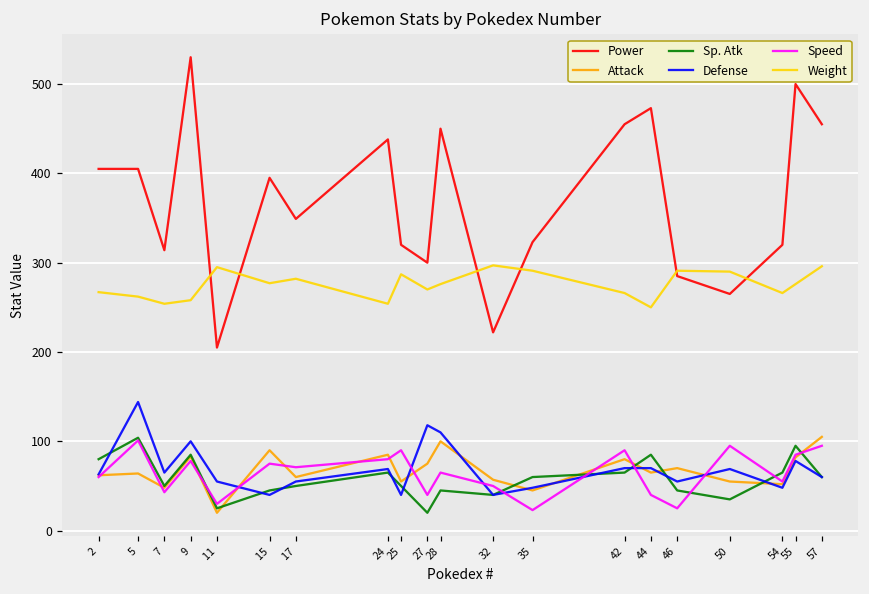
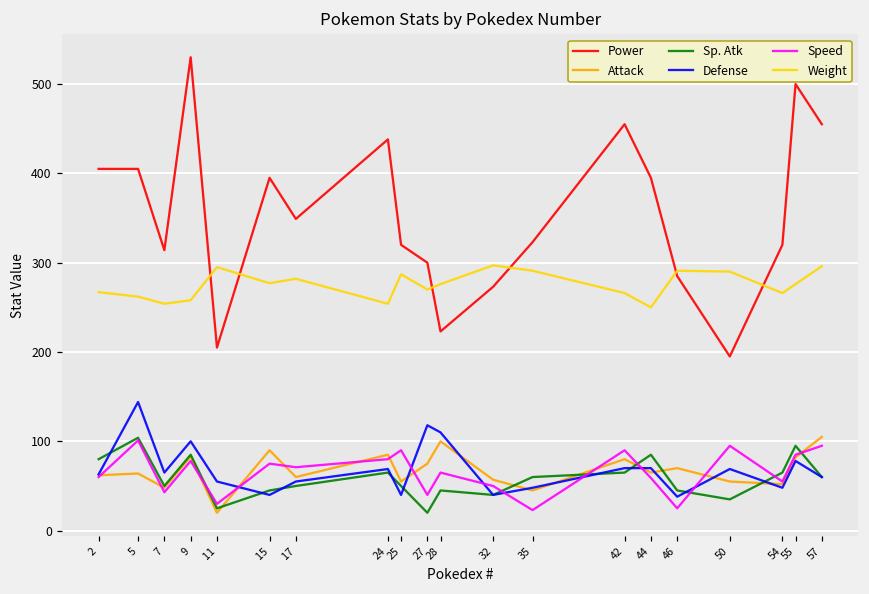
  {
    "Power": {
      "2": 410,
      "5": 410,
      "7": 310,
      "9": 530,
      "11": 210,
      "15": 400,
      "17": 350,
      "24": 440,
      "25": 320,
      "27": 300,
-     "28": 450,
-     "32": 220,
+     "28": 220,
+     "32": 270,
      "35": 320,
      "42": 460,
-     "44": 470,
+     "44": 400,
      "46": 290,
-     "50": 270,
+     "50": 200,
      "54": 320,
      "55": 500,
      "57": 460
    },
    "Sp. Atk": {
      "2": 80,
      "11": 30,
      "15": 50,
      "17": 50,
      "24": 70,
      "25": 50,
      "27": 20,
      "28": 50,
      "35": 60,
      "42": 70,
      "44": 90,
      "46": 50,
      "50": 40,
      "54": 70,
      "55": 100
    },
    "Defense": {
      "5": 140,
      "7": 70,
      "9": 100,
      "11": 60,
      "15": 40,
      "17": 60,
      "24": 70,
      "25": 40,
      "27": 120,
      "28": 110,
      "42": 70,
      "44": 70,
-     "46": 60,
+     "46": 40,
      "50": 70,
      "54": 50,
      "55": 80
    },
    "Speed": {
      "7": 40,
      "9": 80,
      "11": 30,
      "15": 80,
      "17": 70,
      "24": 80,
      "25": 90,
      "27": 40,
      "28": 70,
      "32": 50,
      "35": 20,
      "42": 90,
-     "44": 40,
+     "44": 60,
      "46": 30,
      "50": 100,
      "57": 100
    }
  }
